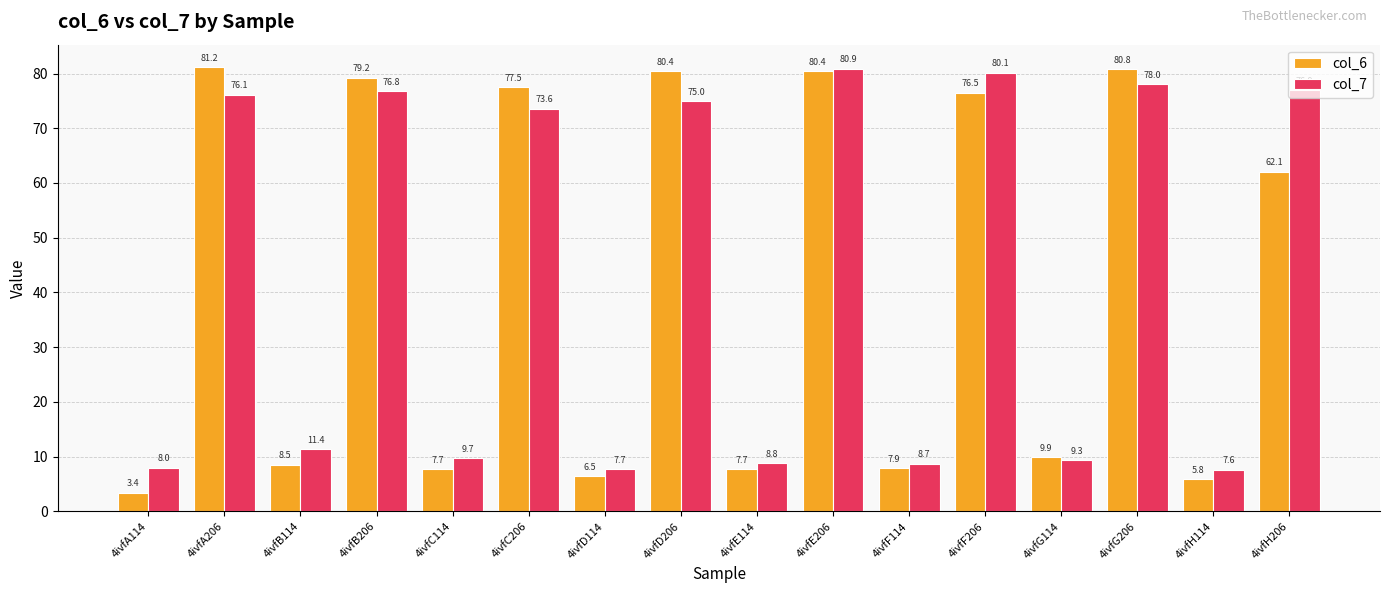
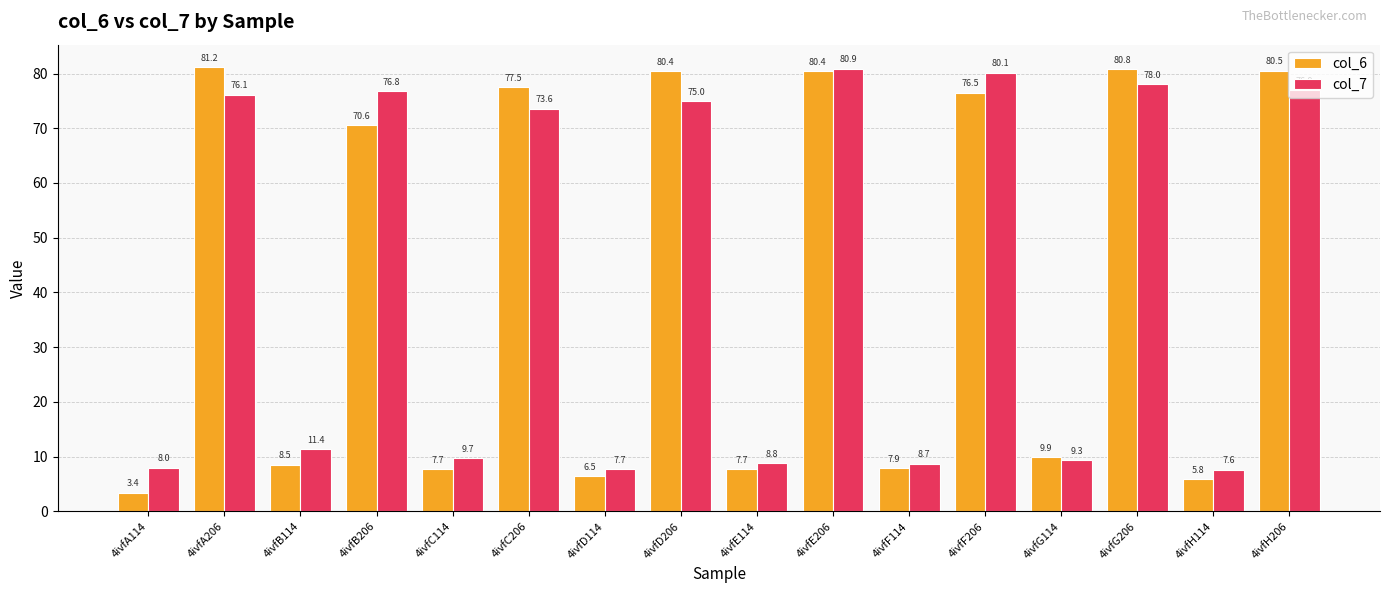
  {
    "col_6": {
      "4ivfA114": 3.4,
      "4ivfA206": 81.2,
      "4ivfB114": 8.5,
-     "4ivfB206": 79.2,
+     "4ivfB206": 70.6,
      "4ivfC114": 7.7,
      "4ivfC206": 77.5,
      "4ivfD114": 6.5,
      "4ivfD206": 80.4,
      "4ivfE114": 7.7,
      "4ivfE206": 80.4,
      "4ivfF114": 7.9,
      "4ivfF206": 76.5,
      "4ivfG114": 9.9,
      "4ivfG206": 80.8,
      "4ivfH114": 5.8,
-     "4ivfH206": 62.1
+     "4ivfH206": 80.5
    },
    "col_7": {
      "4ivfA114": 8.0,
      "4ivfA206": 76.1,
      "4ivfB114": 11.4,
      "4ivfB206": 76.8,
      "4ivfC114": 9.7,
      "4ivfC206": 73.6,
      "4ivfD114": 7.7,
      "4ivfD206": 75.0,
      "4ivfE114": 8.8,
      "4ivfE206": 80.9,
      "4ivfF114": 8.7,
      "4ivfF206": 80.1,
      "4ivfG114": 9.3,
      "4ivfG206": 78.0,
      "4ivfH114": 7.6
    }
  }
